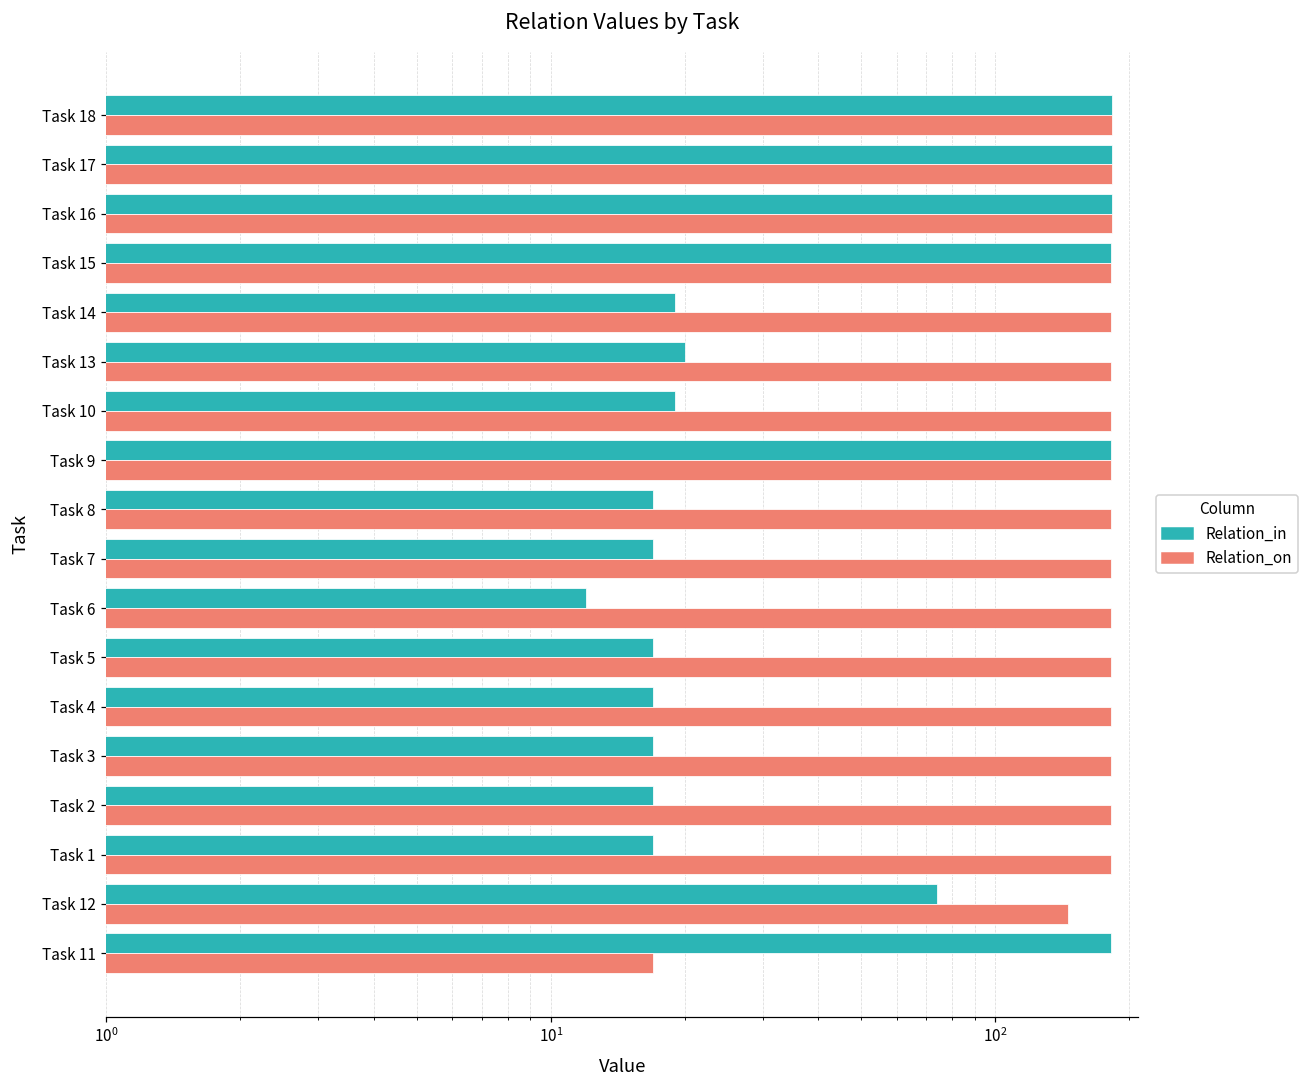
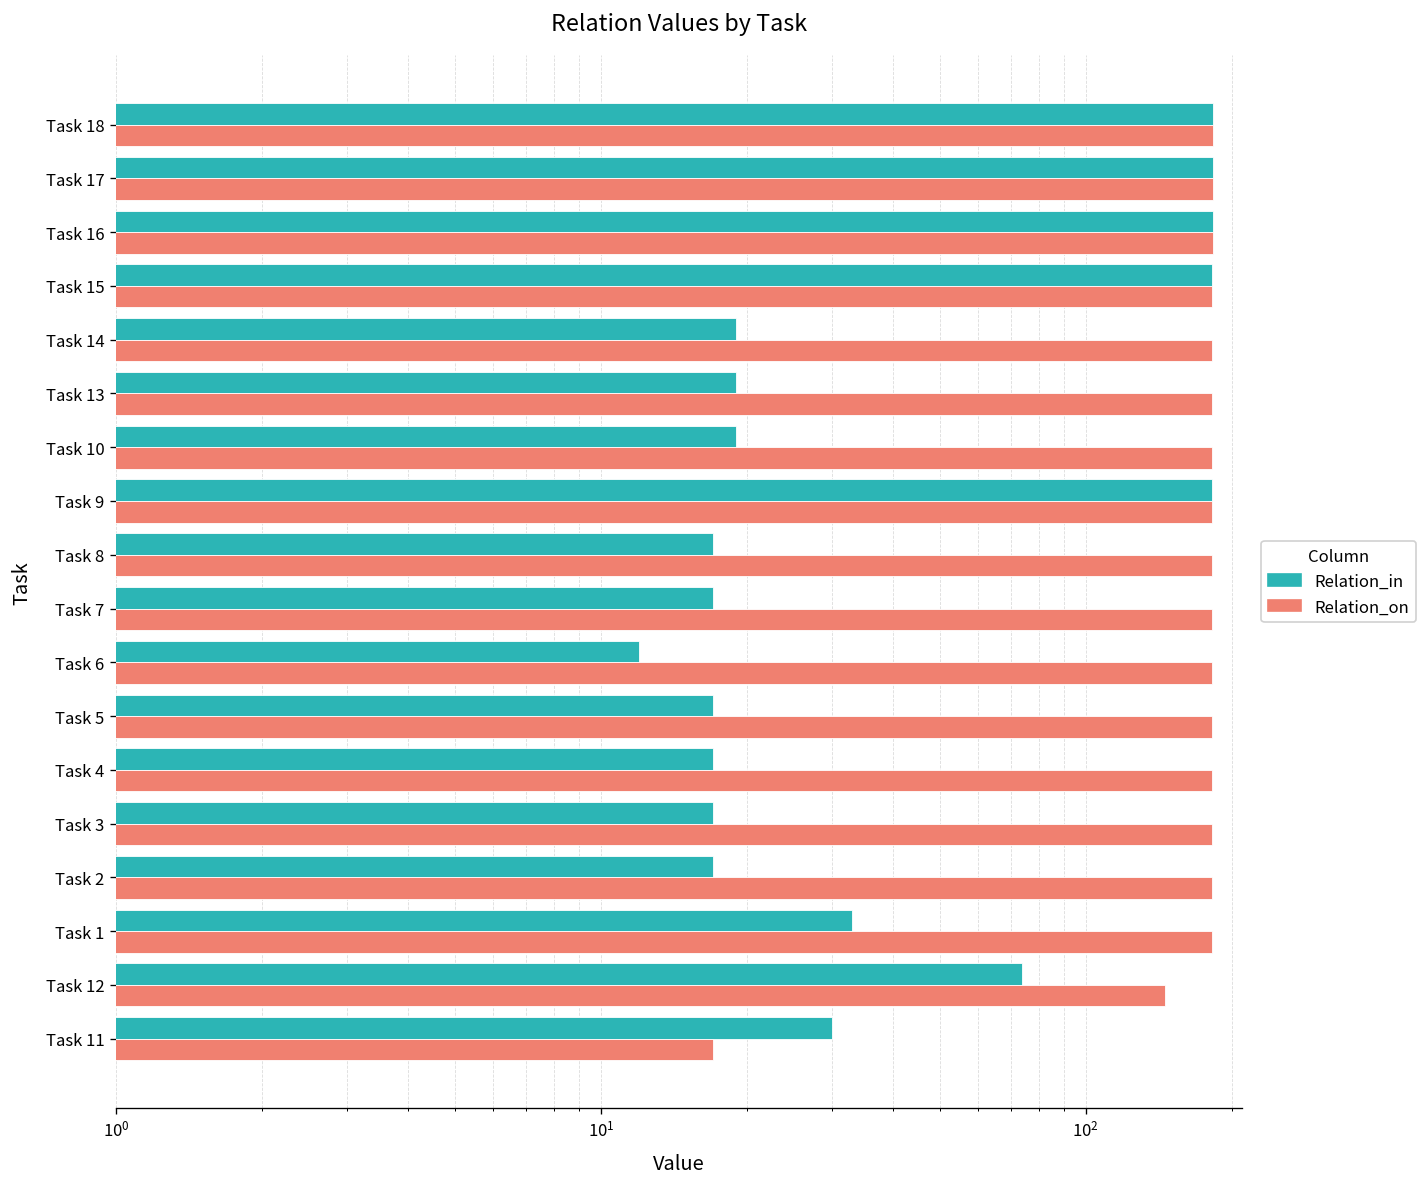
  {
    "Relation_in": {
      "Task 18": 180,
      "Task 17": 180,
      "Task 16": 180,
      "Task 15": 180,
      "Task 14": 19,
-     "Task 13": 20,
+     "Task 13": 19,
      "Task 10": 19,
      "Task 9": 180,
      "Task 8": 17,
      "Task 7": 17,
      "Task 6": 12,
      "Task 5": 17,
      "Task 4": 17,
      "Task 3": 17,
      "Task 2": 17,
-     "Task 1": 17,
+     "Task 1": 33,
      "Task 12": 74,
-     "Task 11": 180
+     "Task 11": 30
    },
    "Relation_on": {
      "Task 18": 180,
      "Task 17": 180,
      "Task 16": 180,
      "Task 15": 180,
      "Task 14": 180,
      "Task 13": 180,
      "Task 10": 180,
      "Task 9": 180,
      "Task 8": 180,
      "Task 7": 180,
      "Task 6": 180,
      "Task 5": 180,
      "Task 4": 180,
      "Task 3": 180,
      "Task 2": 180,
      "Task 1": 180,
      "Task 12": 146,
      "Task 11": 17
    }
  }
